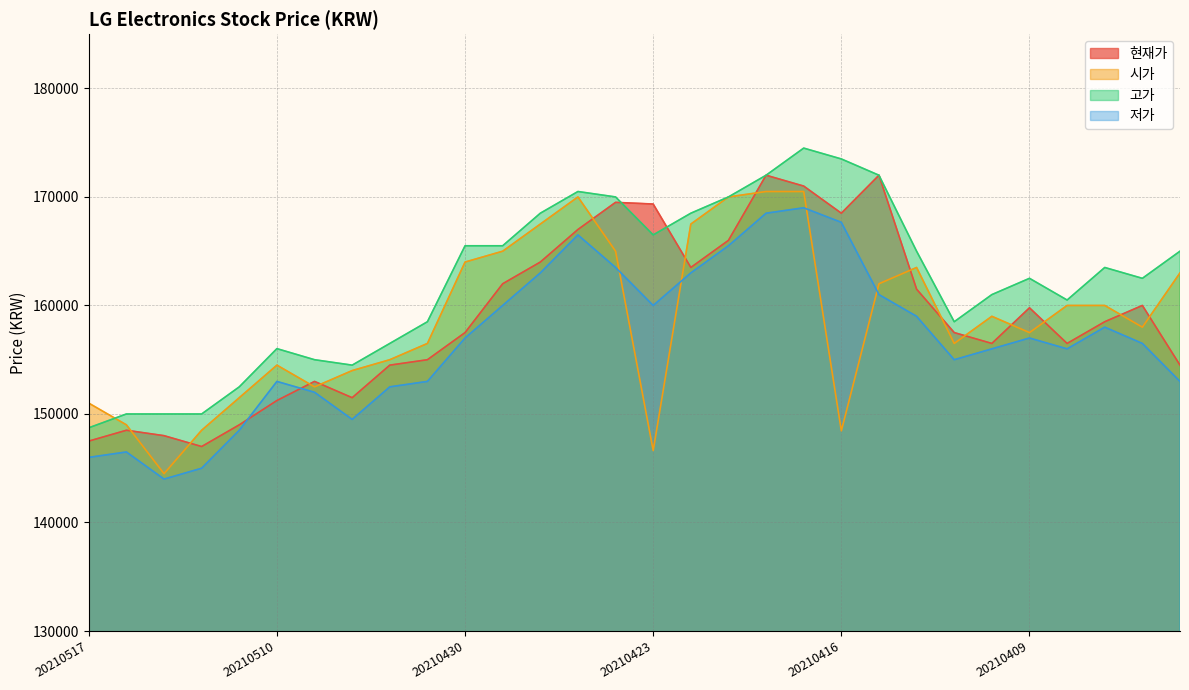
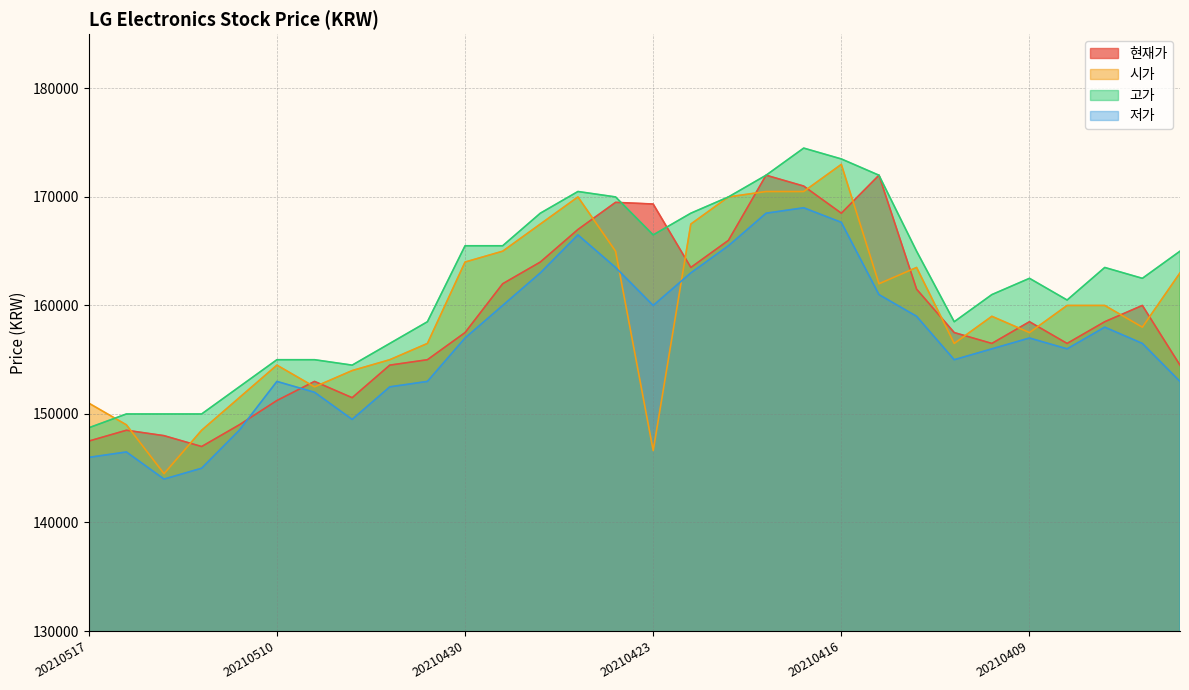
  {
    "현재가": {
      "20210517": 147500,
      "20210510": 151200,
      "20210430": 157500,
      "20210423": 169300,
      "20210416": 168500,
-     "20210409": 159800
+     "20210409": 158500
    },
    "시가": {
      "20210517": 151000,
      "20210510": 154500,
      "20210430": 164000,
      "20210423": 146600,
-     "20210416": 148400,
+     "20210416": 173000,
      "20210409": 157500
    },
    "고가": {
      "20210517": 148700,
-     "20210510": 156000,
+     "20210510": 155000,
      "20210430": 165500,
      "20210423": 166500,
      "20210416": 173500,
      "20210409": 162500
    },
    "저가": {
      "20210517": 146000,
      "20210510": 153000,
      "20210430": 157000,
      "20210423": 160000,
      "20210416": 167700,
      "20210409": 157000
    }
  }
